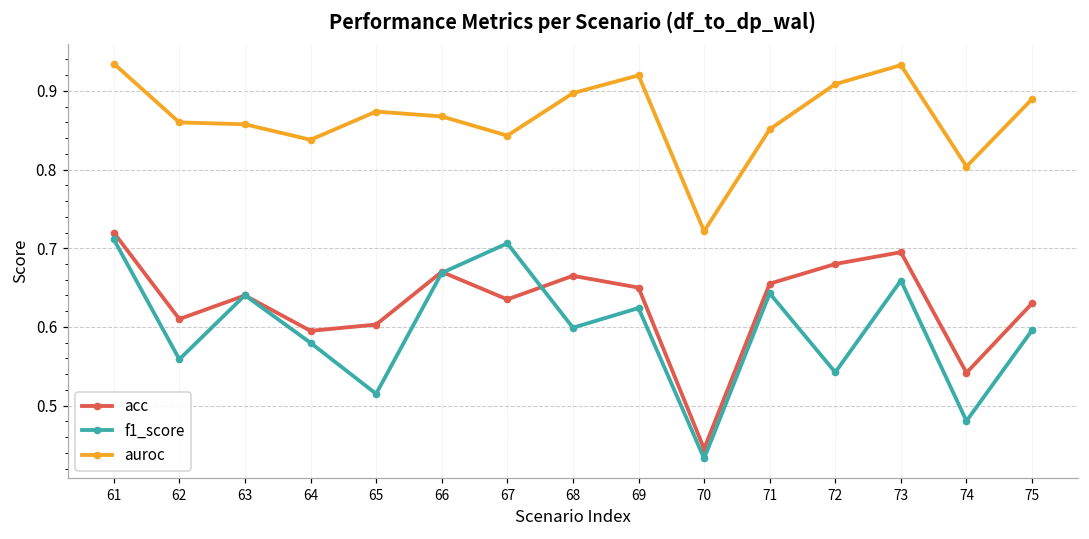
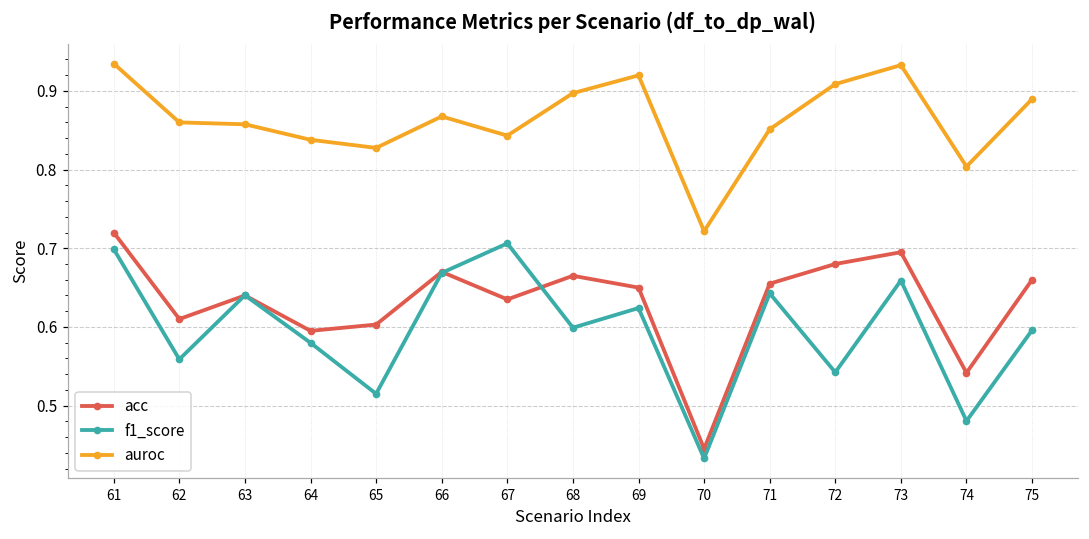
  {
    "acc": {
      "61": 0.72,
      "62": 0.61,
      "64": 0.60,
      "65": 0.60,
      "67": 0.64,
      "68": 0.67,
      "69": 0.65,
      "70": 0.45,
      "71": 0.66,
      "72": 0.68,
      "73": 0.70,
      "74": 0.54,
-     "75": 0.63
+     "75": 0.66
    },
    "f1_score": {
-     "61": 0.71,
+     "61": 0.70,
      "62": 0.56,
      "64": 0.58,
      "65": 0.52,
      "67": 0.71,
      "68": 0.60,
      "69": 0.62,
      "70": 0.43,
      "71": 0.64,
      "72": 0.54,
      "73": 0.66,
      "74": 0.48,
      "75": 0.60
    },
    "auroc": {
      "61": 0.93,
      "62": 0.86,
      "63": 0.86,
      "64": 0.84,
-     "65": 0.87,
+     "65": 0.83,
      "66": 0.87,
      "67": 0.84,
      "68": 0.90,
      "69": 0.92,
      "70": 0.72,
      "71": 0.85,
      "72": 0.91,
      "73": 0.93,
      "74": 0.80,
      "75": 0.89
    }
  }
